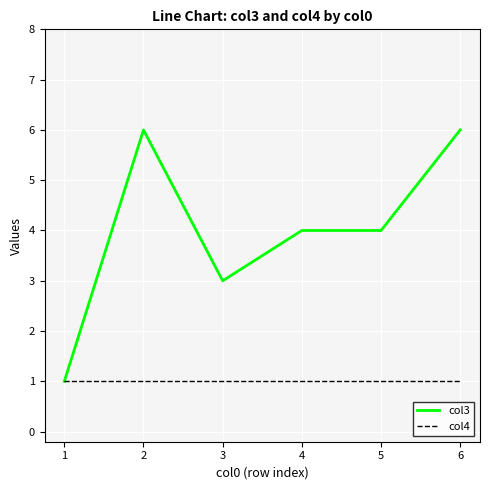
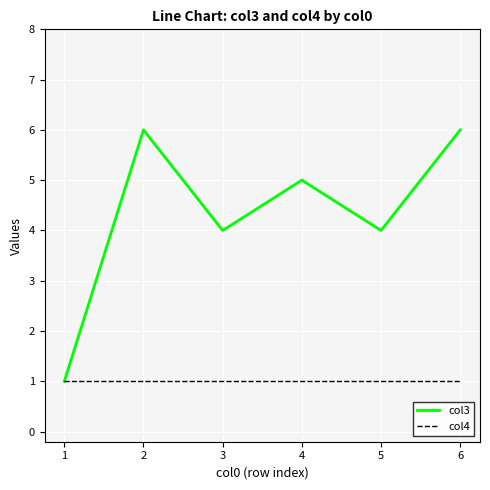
  {
    "col3": {
      "2": 6,
-     "3": 3,
-     "4": 4,
+     "3": 4,
+     "4": 5,
      "5": 4,
      "6": 6
    },
    "col4": {
      "2": 1,
      "3": 1,
      "4": 1,
      "5": 1,
      "6": 1
    }
  }
